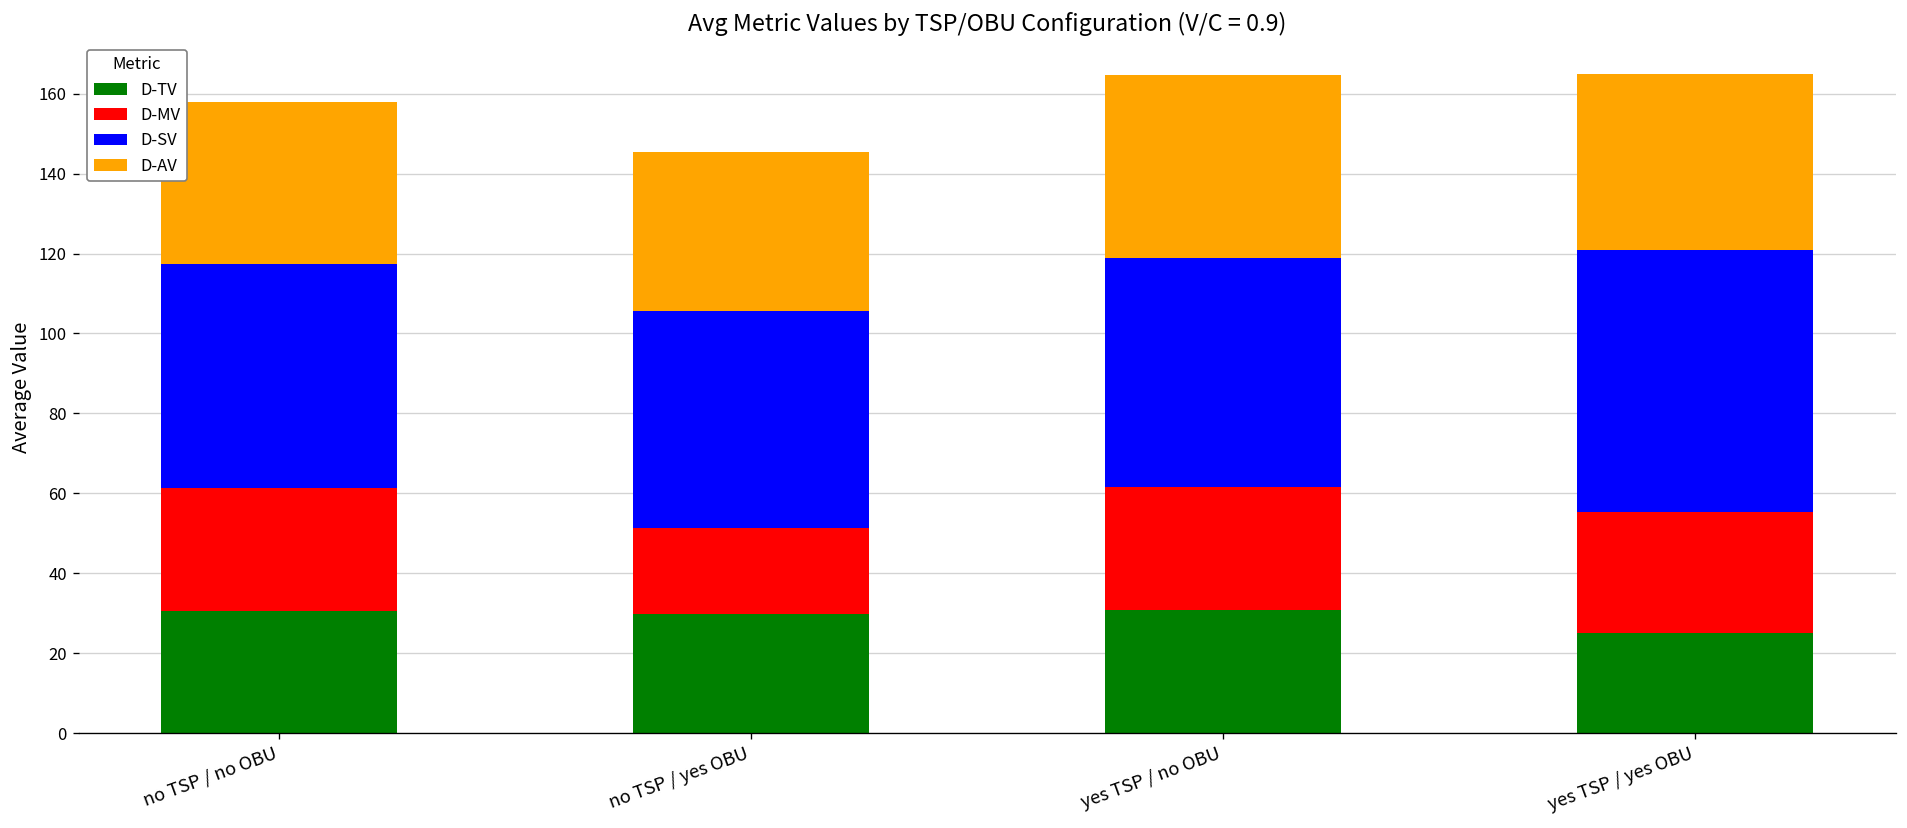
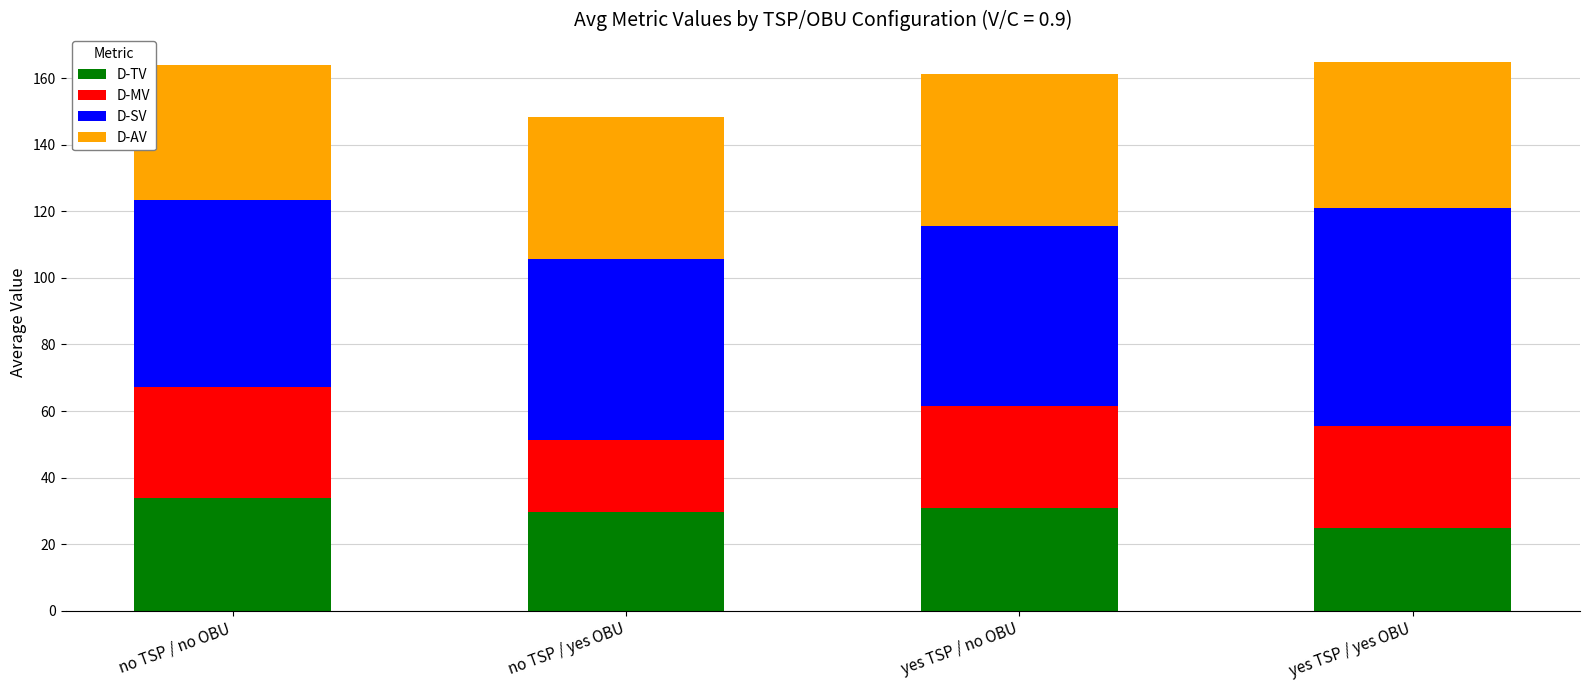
  {
    "D-TV": {
-     "no TSP / no OBU": 31,
+     "no TSP / no OBU": 34,
      "no TSP / yes OBU": 30,
      "yes TSP / no OBU": 31,
      "yes TSP / yes OBU": 25
    },
    "D-MV": {
-     "no TSP / no OBU": 31,
+     "no TSP / no OBU": 33,
      "no TSP / yes OBU": 21,
      "yes TSP / no OBU": 31,
      "yes TSP / yes OBU": 30
    },
    "D-SV": {
      "no TSP / no OBU": 56,
      "no TSP / yes OBU": 54,
-     "yes TSP / no OBU": 57,
+     "yes TSP / no OBU": 54,
      "yes TSP / yes OBU": 66
    },
    "D-AV": {
      "no TSP / no OBU": 41,
-     "no TSP / yes OBU": 40,
+     "no TSP / yes OBU": 43,
      "yes TSP / no OBU": 46,
      "yes TSP / yes OBU": 44
    }
  }
